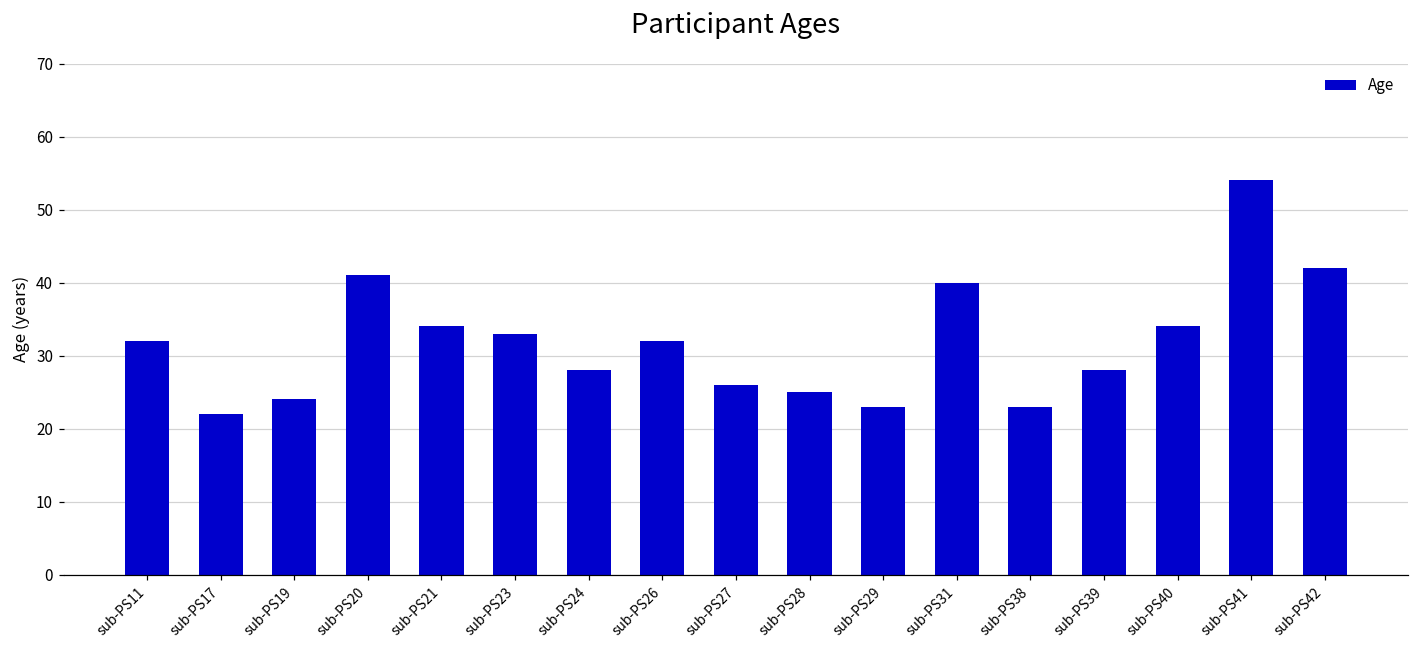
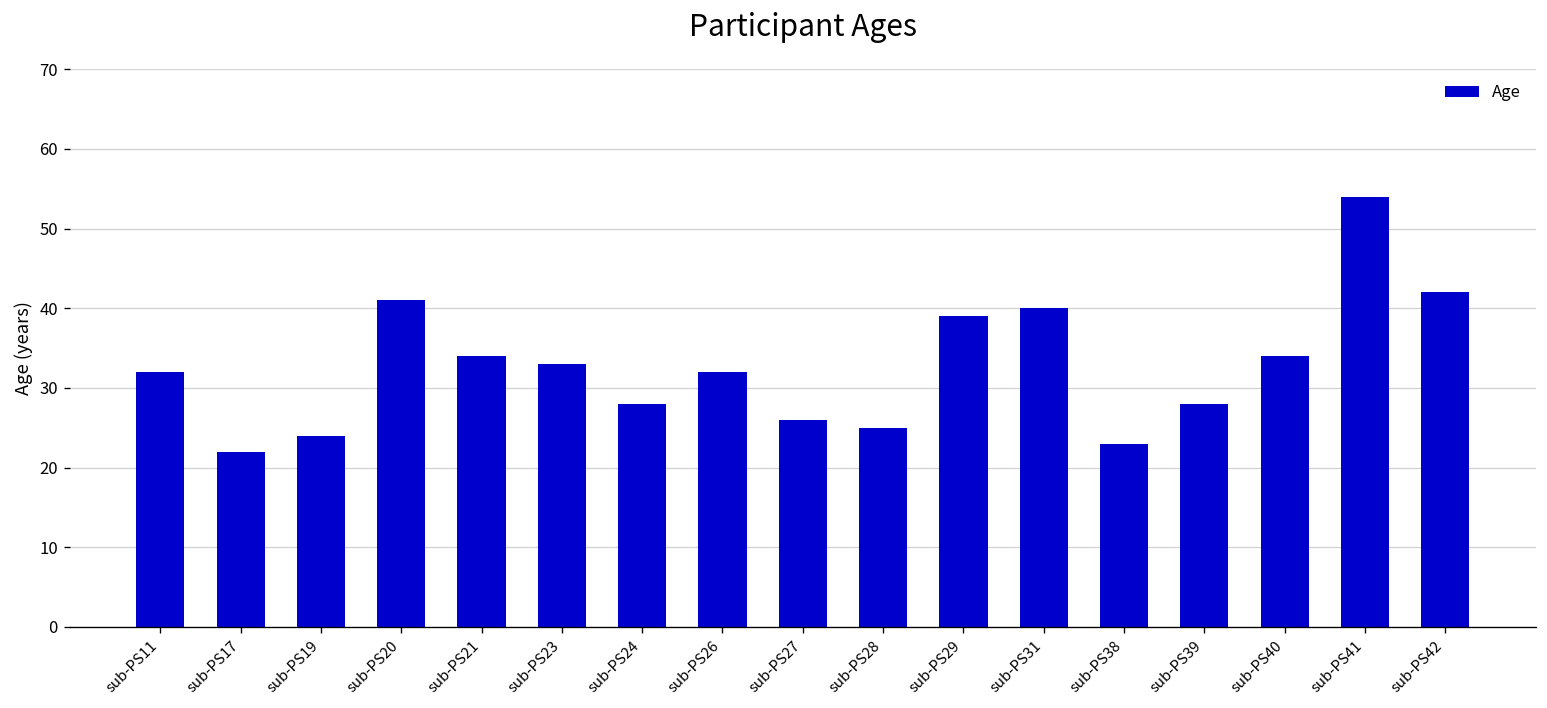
  {
    "sub-PS11": 32,
    "sub-PS17": 22,
    "sub-PS19": 24,
    "sub-PS20": 41,
    "sub-PS21": 34,
    "sub-PS23": 33,
    "sub-PS24": 28,
    "sub-PS26": 32,
    "sub-PS27": 26,
    "sub-PS28": 25,
-   "sub-PS29": 23,
+   "sub-PS29": 39,
    "sub-PS31": 40,
    "sub-PS38": 23,
    "sub-PS39": 28,
    "sub-PS40": 34,
    "sub-PS41": 54,
    "sub-PS42": 42
  }
